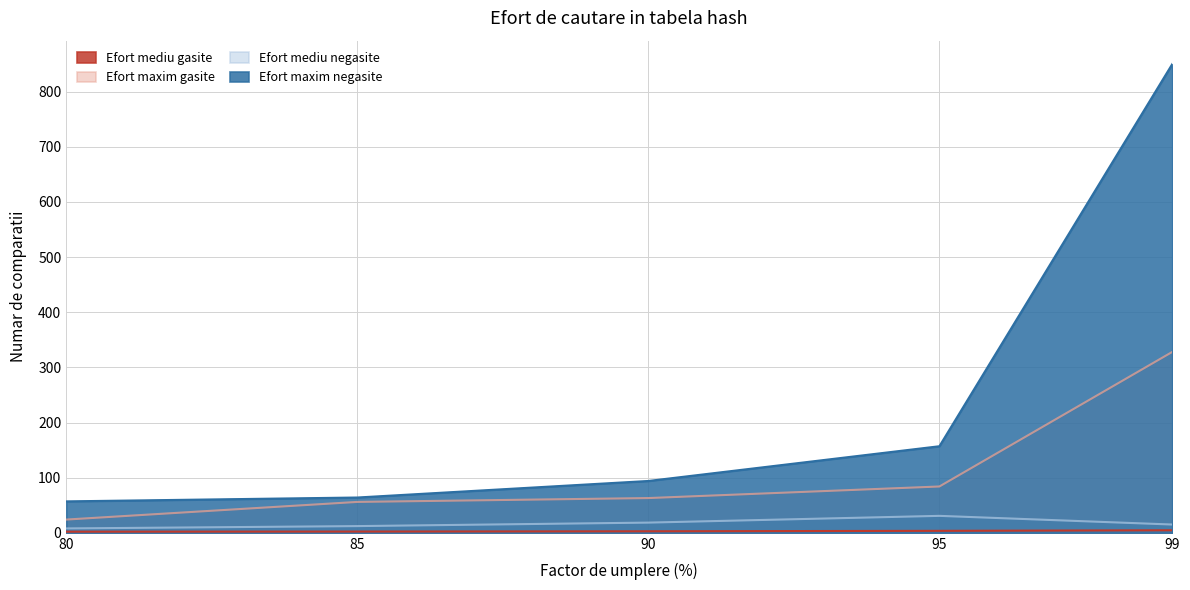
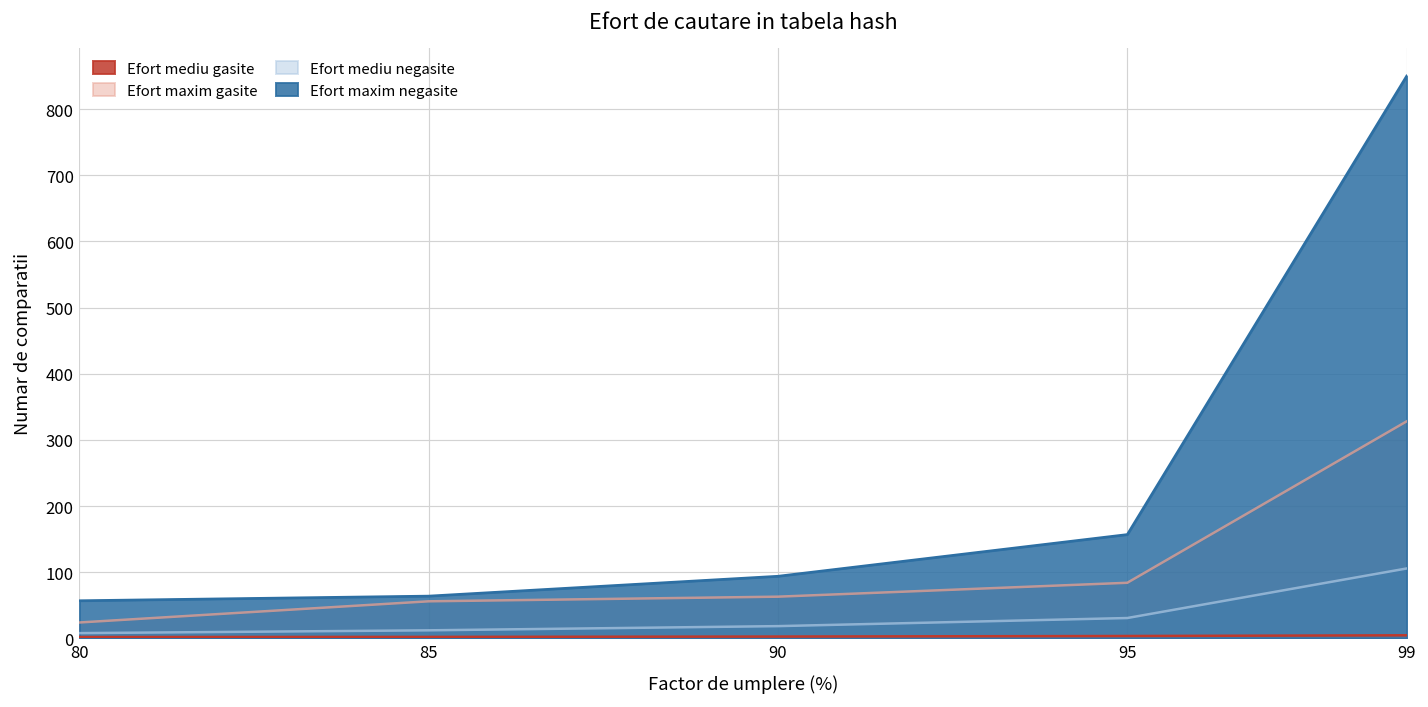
  {
    "Efort mediu gasite": {
      "80": 0,
      "85": 0,
      "90": 0,
      "95": 0,
      "99": 0
    },
    "Efort maxim gasite": {
      "80": 20,
      "85": 60,
      "90": 60,
      "95": 80,
      "99": 330
    },
    "Efort mediu negasite": {
      "80": 10,
      "85": 10,
      "90": 20,
      "95": 30,
-     "99": 20
+     "99": 110
    },
    "Efort maxim negasite": {
      "80": 60,
      "85": 60,
      "90": 90,
      "95": 160,
      "99": 850
    }
  }
